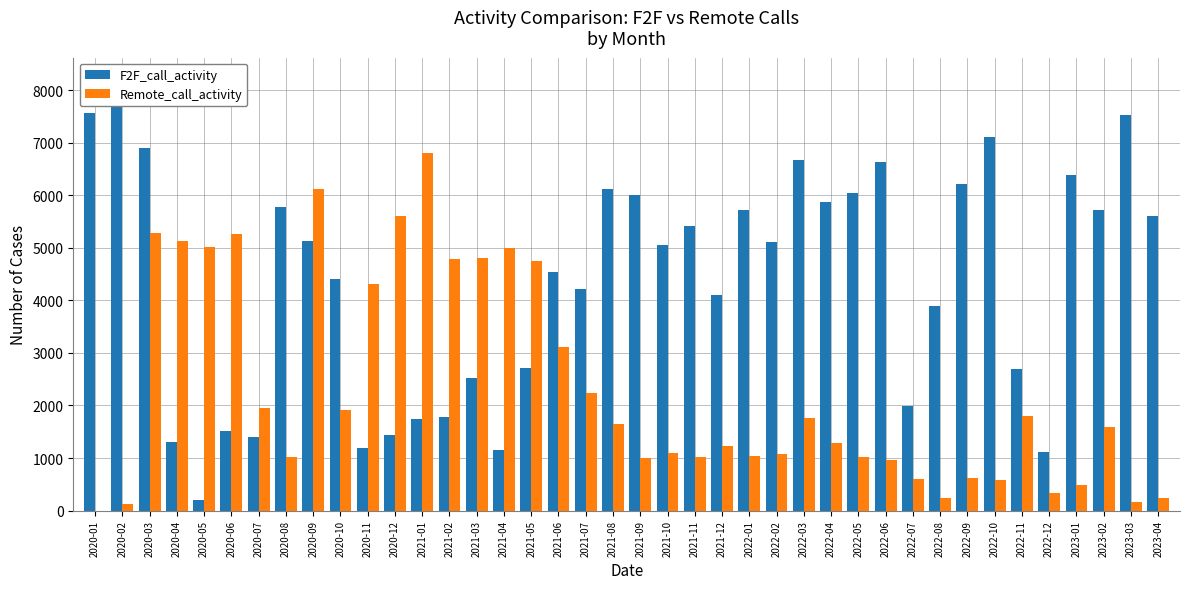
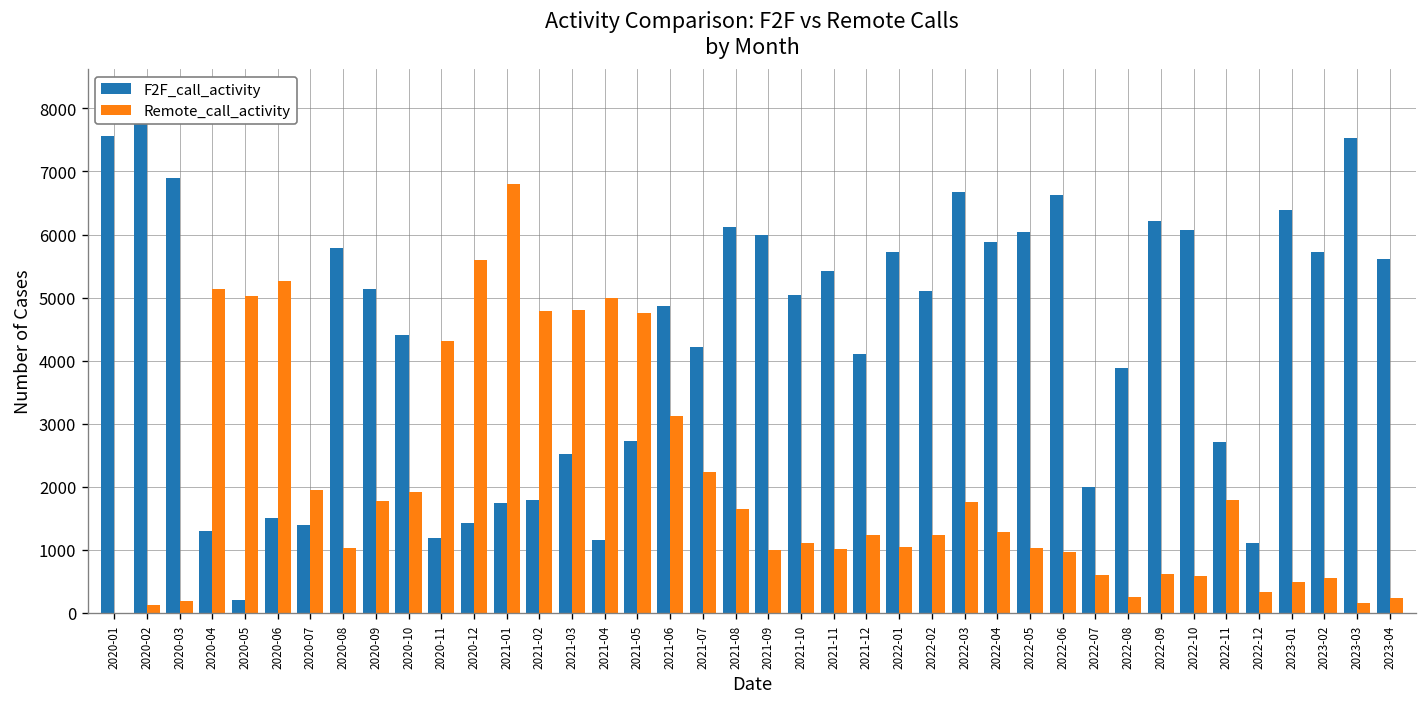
  {
    "F2F_call_activity": {
      "2020-01": 7600,
      "2020-03": 6900,
      "2020-04": 1300,
      "2020-05": 200,
      "2020-06": 1500,
      "2020-07": 1400,
      "2020-08": 5800,
      "2020-09": 5100,
      "2020-10": 4400,
      "2020-11": 1200,
      "2020-12": 1400,
      "2021-01": 1700,
      "2021-02": 1800,
      "2021-03": 2500,
      "2021-04": 1200,
      "2021-05": 2700,
-     "2021-06": 4500,
+     "2021-06": 4900,
      "2021-07": 4200,
      "2021-08": 6100,
      "2021-09": 6000,
      "2021-10": 5000,
      "2021-11": 5400,
      "2021-12": 4100,
      "2022-01": 5700,
      "2022-02": 5100,
      "2022-03": 6700,
      "2022-04": 5900,
      "2022-05": 6000,
      "2022-06": 6600,
      "2022-07": 2000,
      "2022-08": 3900,
      "2022-09": 6200,
-     "2022-10": 7100,
+     "2022-10": 6100,
      "2022-11": 2700,
      "2022-12": 1100,
      "2023-01": 6400,
      "2023-02": 5700,
      "2023-03": 7500,
      "2023-04": 5600
    },
    "Remote_call_activity": {
      "2020-01": 0,
      "2020-02": 100,
-     "2020-03": 5300,
+     "2020-03": 200,
      "2020-04": 5100,
      "2020-05": 5000,
      "2020-06": 5300,
      "2020-07": 2000,
      "2020-08": 1000,
-     "2020-09": 6100,
+     "2020-09": 1800,
      "2020-10": 1900,
      "2020-11": 4300,
      "2020-12": 5600,
      "2021-01": 6800,
      "2021-02": 4800,
      "2021-03": 4800,
      "2021-04": 5000,
      "2021-05": 4800,
      "2021-06": 3100,
      "2021-07": 2200,
      "2021-08": 1700,
      "2021-09": 1000,
      "2021-10": 1100,
      "2021-11": 1000,
      "2021-12": 1200,
      "2022-01": 1000,
-     "2022-02": 1100,
+     "2022-02": 1200,
      "2022-03": 1800,
      "2022-04": 1300,
      "2022-05": 1000,
      "2022-06": 1000,
      "2022-07": 600,
      "2022-08": 200,
      "2022-09": 600,
      "2022-10": 600,
      "2022-11": 1800,
      "2022-12": 300,
      "2023-01": 500,
-     "2023-02": 1600,
+     "2023-02": 500,
      "2023-03": 200,
      "2023-04": 200
    }
  }
